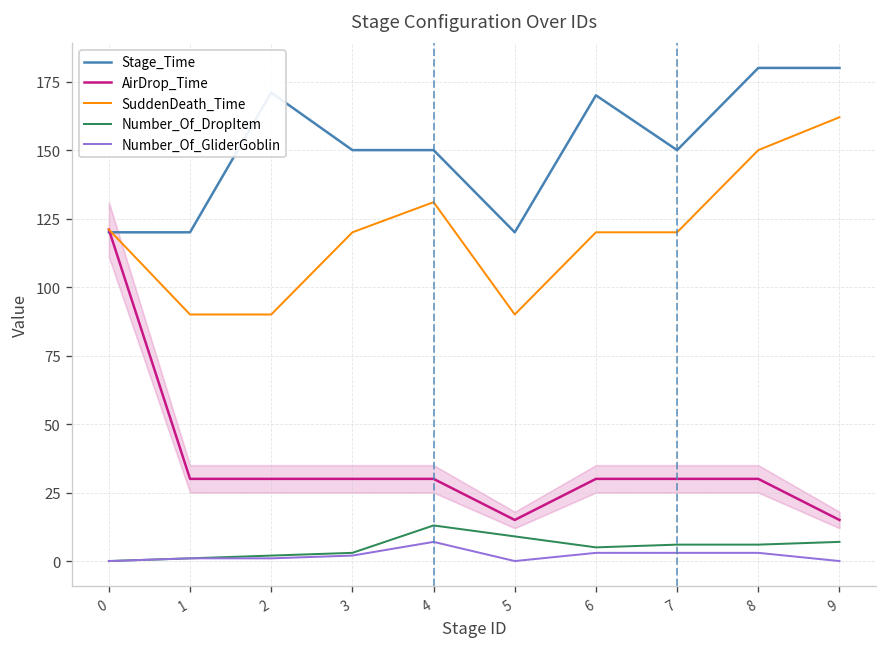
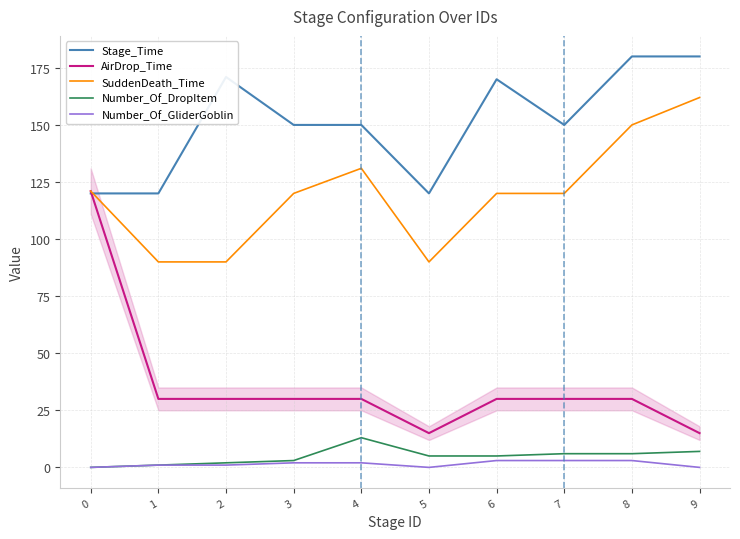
  {
    "Stage_Time": {
      "1": 120,
      "3": 150,
      "4": 150,
      "5": 120,
      "6": 170,
      "7": 150,
      "8": 180,
      "9": 180
    },
    "SuddenDeath_Time": {
      "1": 90,
      "2": 90,
      "3": 120,
      "4": 131,
      "5": 90,
      "6": 120,
      "7": 120,
      "8": 150,
      "9": 162
    },
    "Number_Of_DropItem": {
      "4": 13,
-     "5": 9,
+     "5": 5,
      "6": 5,
      "7": 6,
      "8": 6,
      "9": 7
    },
    "Number_Of_GliderGoblin": {
-     "4": 7,
+     "4": 2,
      "5": 0,
      "6": 3,
      "7": 3,
      "8": 3,
      "9": 0
    }
  }
